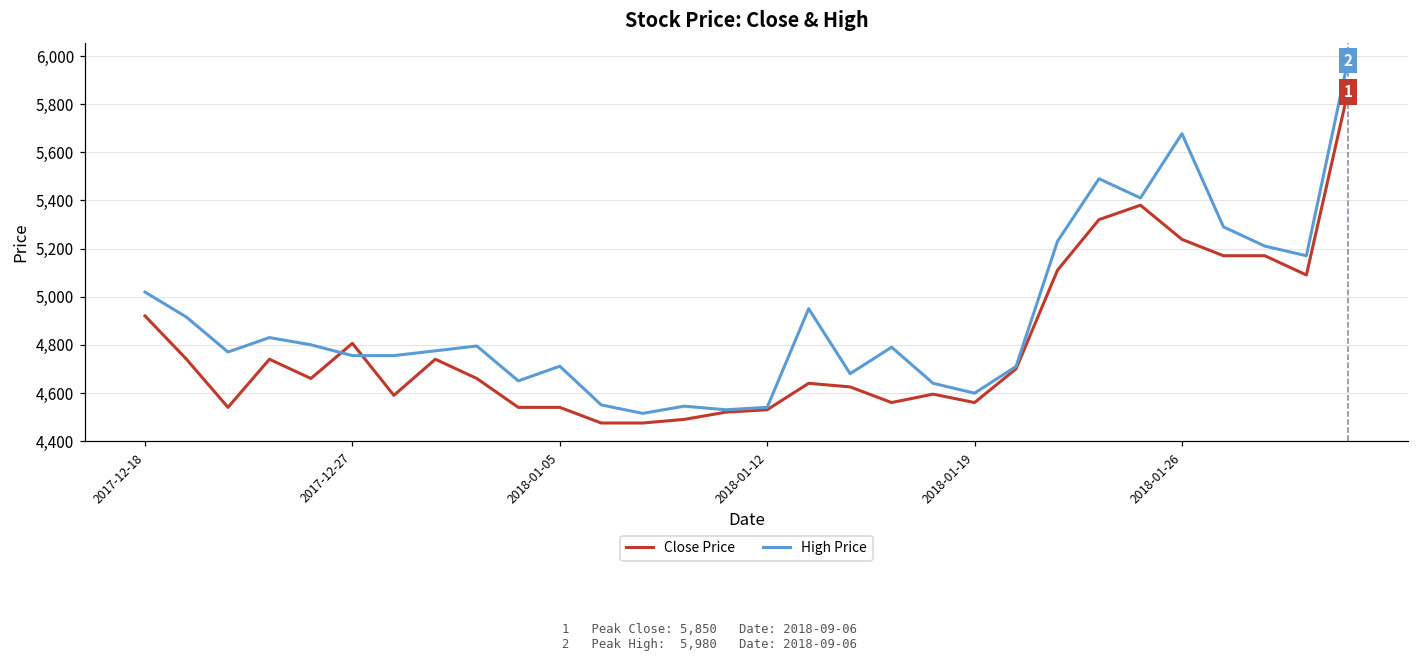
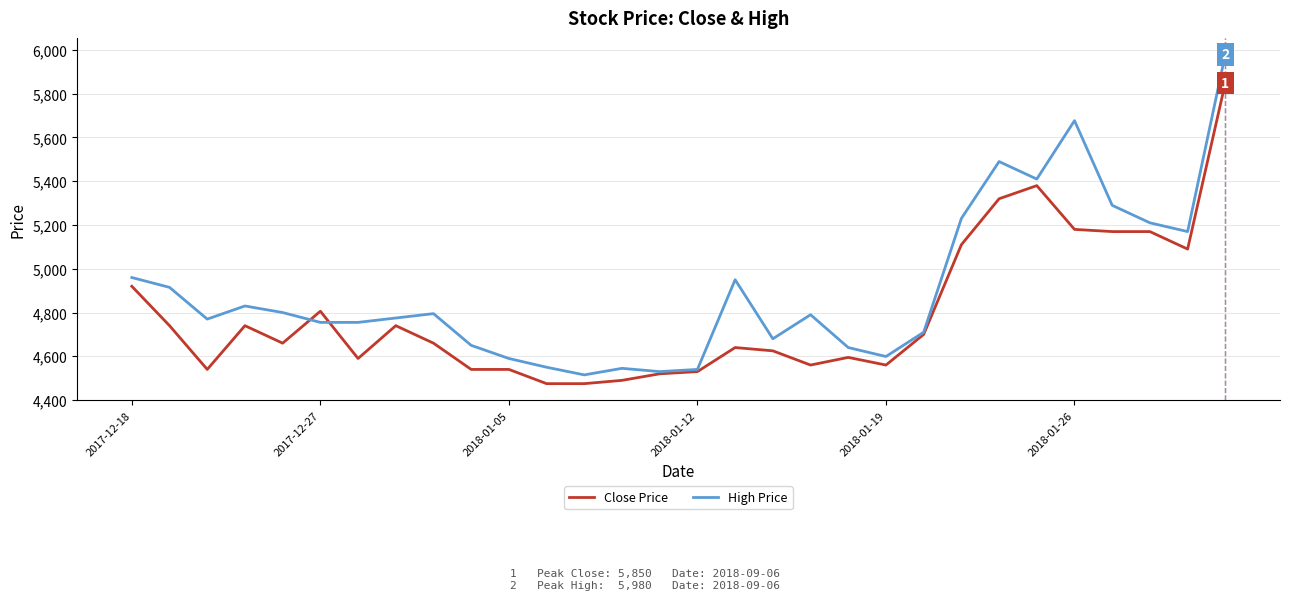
  {
    "Close Price": {
      "2017-12-18": "4,920",
      "2017-12-27": "4,810",
      "2018-01-05": "4,540",
      "2018-01-19": "4,560",
-     "2018-01-26": "5,240"
+     "2018-01-26": "5,180"
    },
    "High Price": {
-     "2017-12-18": "5,020",
+     "2017-12-18": "4,960",
      "2017-12-27": "4,760",
-     "2018-01-05": "4,710",
+     "2018-01-05": "4,590",
      "2018-01-19": "4,600",
      "2018-01-26": "5,680"
    }
  }
